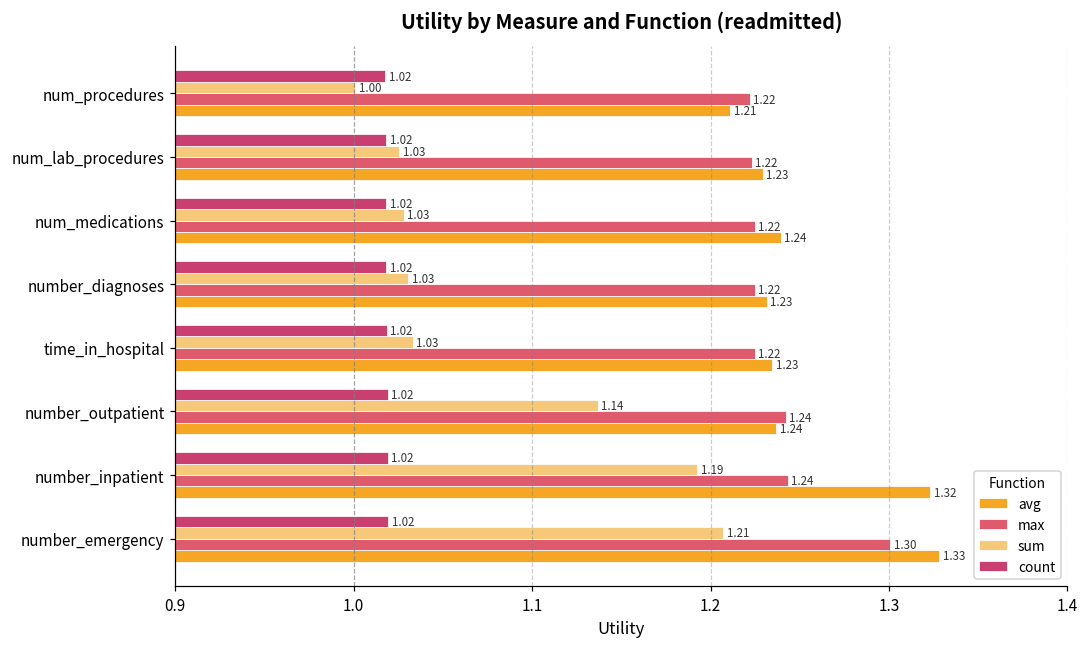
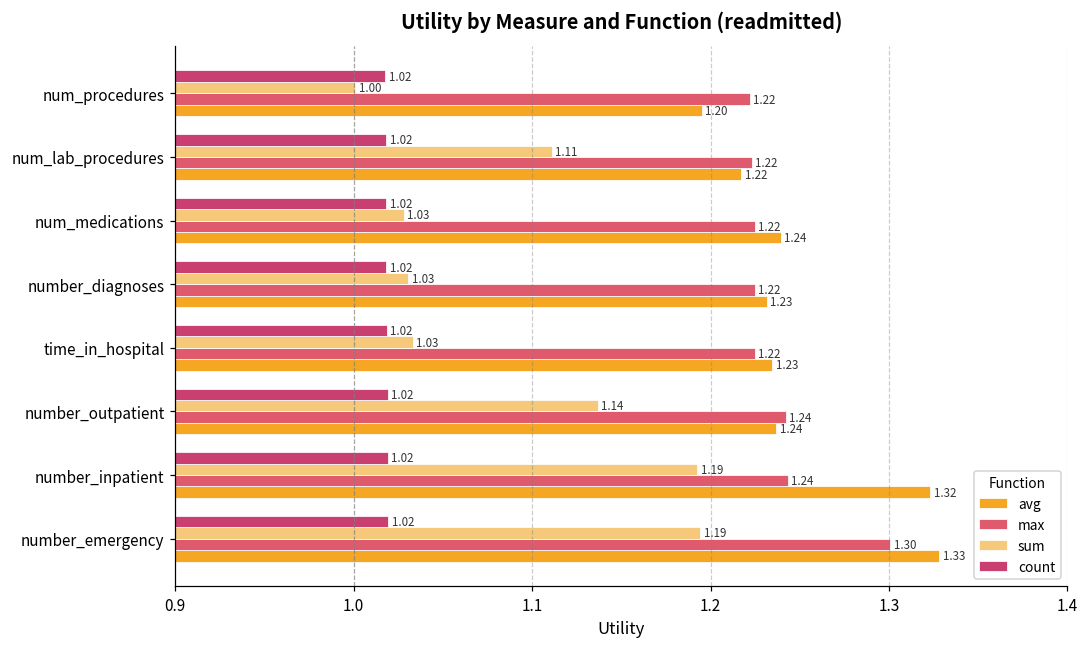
  {
    "avg": {
-     "num_procedures": 1.21,
-     "num_lab_procedures": 1.23,
+     "num_procedures": 1.20,
+     "num_lab_procedures": 1.22,
      "num_medications": 1.24,
      "number_diagnoses": 1.23,
      "time_in_hospital": 1.23,
      "number_outpatient": 1.24,
      "number_inpatient": 1.32,
      "number_emergency": 1.33
    },
    "sum": {
      "num_procedures": 1.00,
-     "num_lab_procedures": 1.03,
+     "num_lab_procedures": 1.11,
      "num_medications": 1.03,
      "number_diagnoses": 1.03,
      "time_in_hospital": 1.03,
      "number_outpatient": 1.14,
      "number_inpatient": 1.19,
-     "number_emergency": 1.21
+     "number_emergency": 1.19
    }
  }
